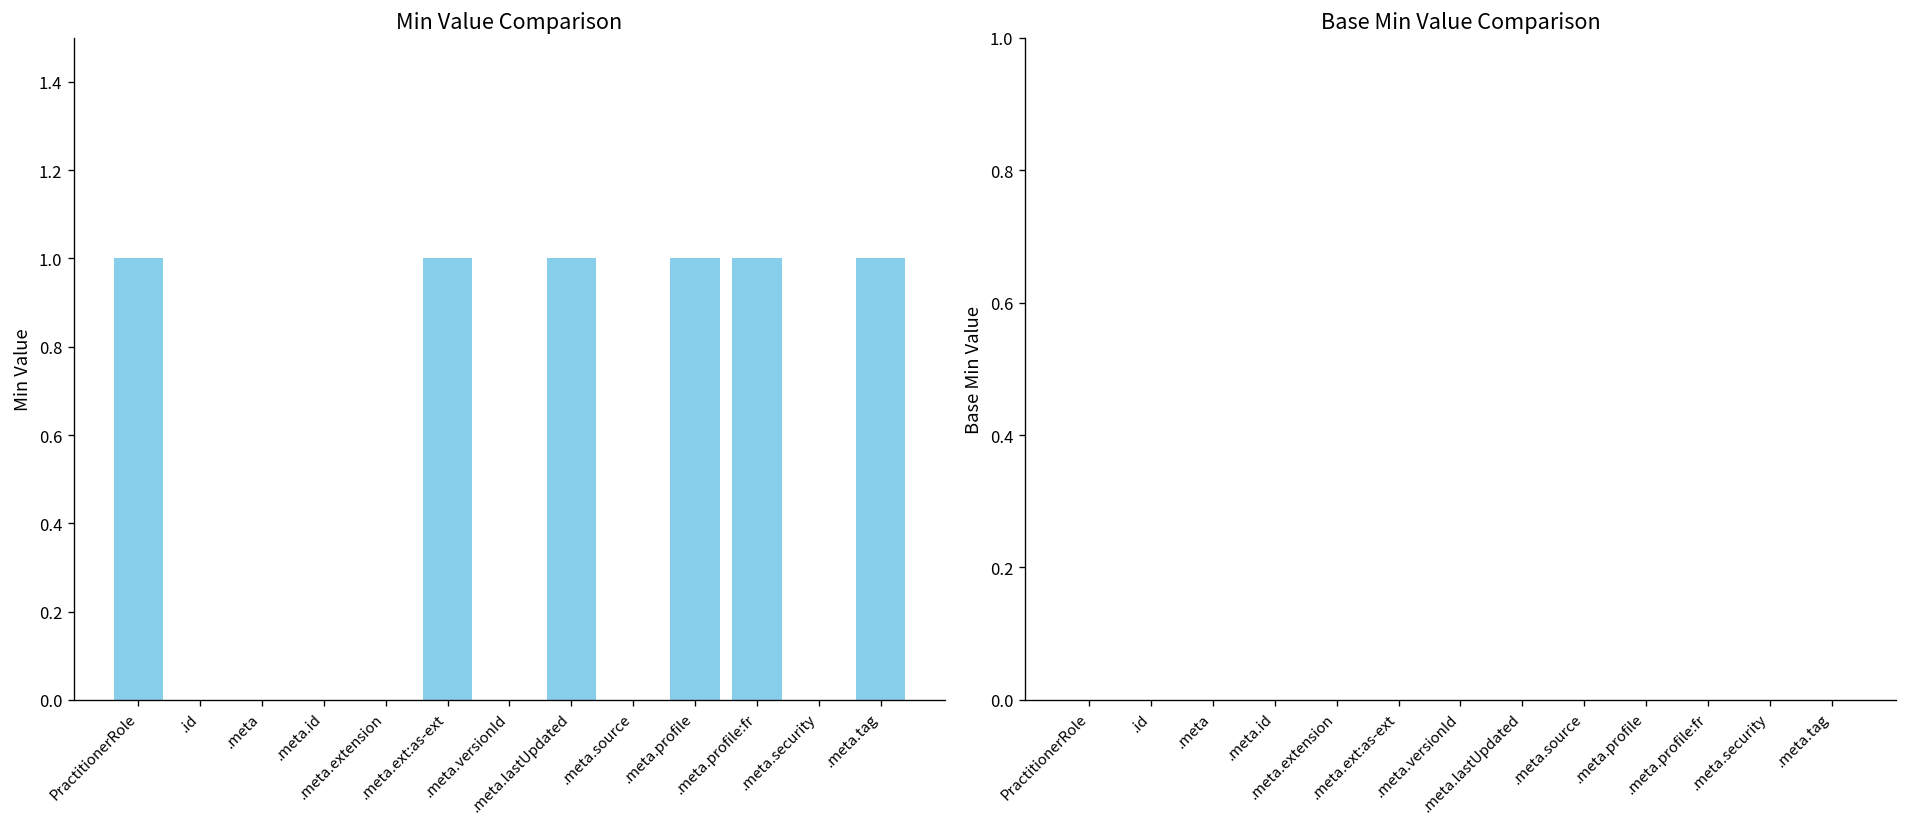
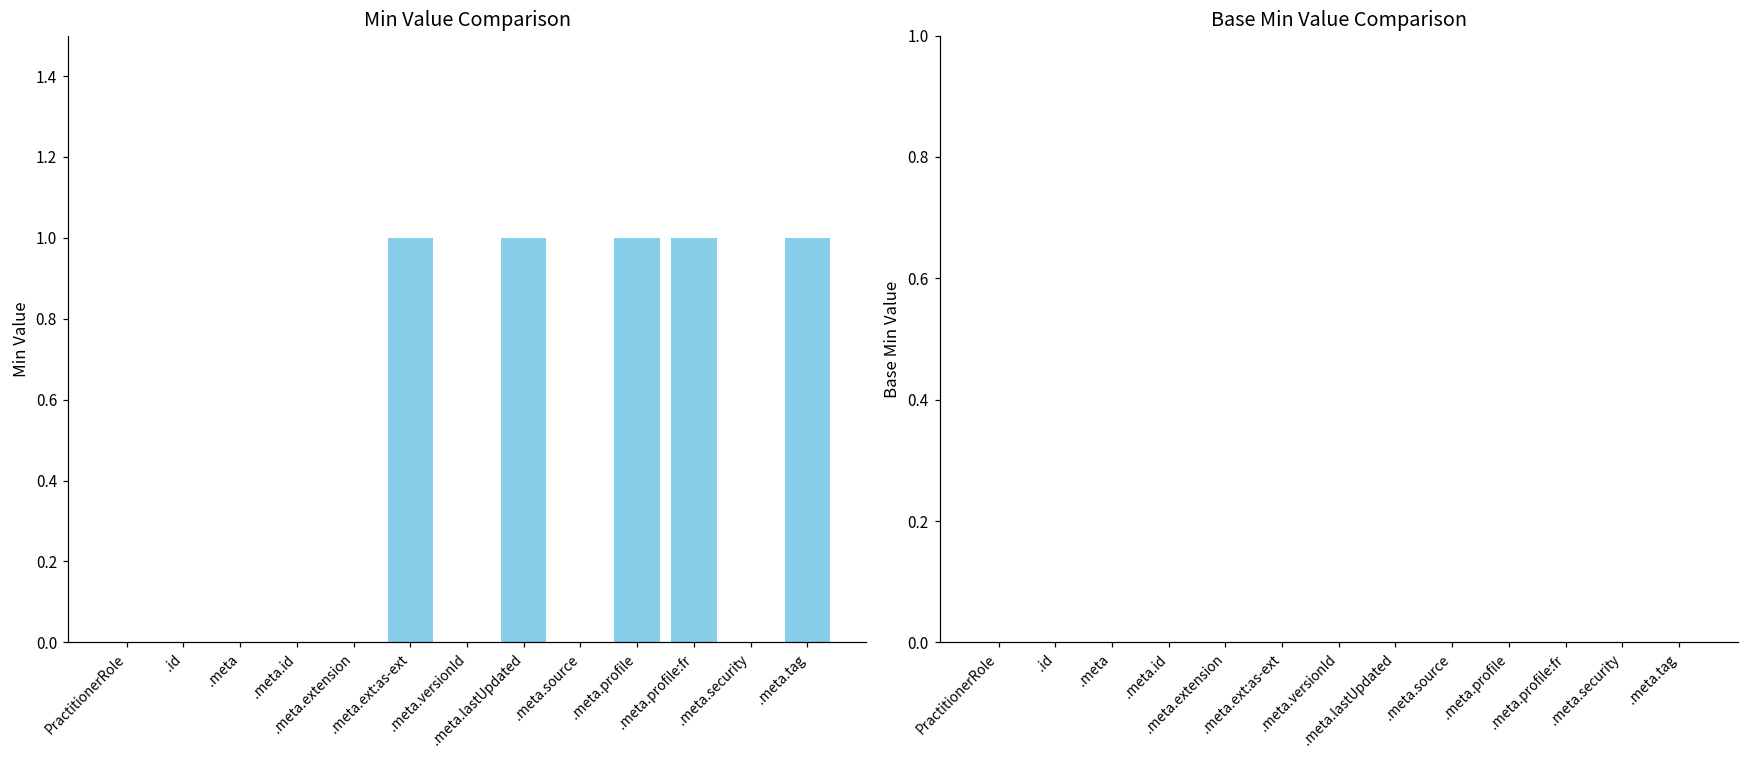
  {
    "Min Value Comparison": {
-     "PractitionerRole": 1,
+     "PractitionerRole": 0,
      ".id": 0,
      ".meta": 0,
      ".meta.id": 0,
      ".meta.extension": 0,
      ".meta.ext:as-ext": 1,
      ".meta.versionId": 0,
      ".meta.lastUpdated": 1,
      ".meta.source": 0,
      ".meta.profile": 1,
      ".meta.profile:fr": 1,
      ".meta.security": 0,
      ".meta.tag": 1
    },
    "Base Min Value Comparison": {
      "PractitionerRole": 0.00,
      ".id": 0.00,
      ".meta": 0.00,
      ".meta.id": 0.00,
      ".meta.extension": 0.00,
      ".meta.ext:as-ext": 0.00,
      ".meta.versionId": 0.00,
      ".meta.lastUpdated": 0.00,
      ".meta.source": 0.00,
      ".meta.profile": 0.00,
      ".meta.profile:fr": 0.00,
      ".meta.security": 0.00,
      ".meta.tag": 0.00
    }
  }
